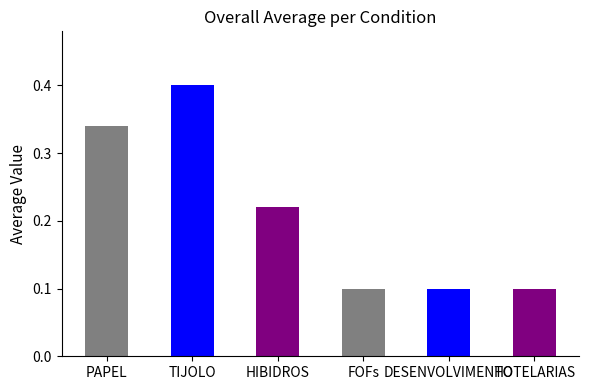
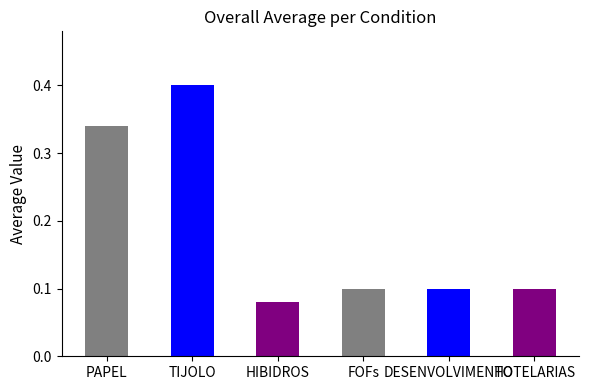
  {
    "PAPEL": 0.34,
    "TIJOLO": 0.40,
-   "HIBIDROS": 0.22,
+   "HIBIDROS": 0.08,
    "FOFs": 0.10
  }
